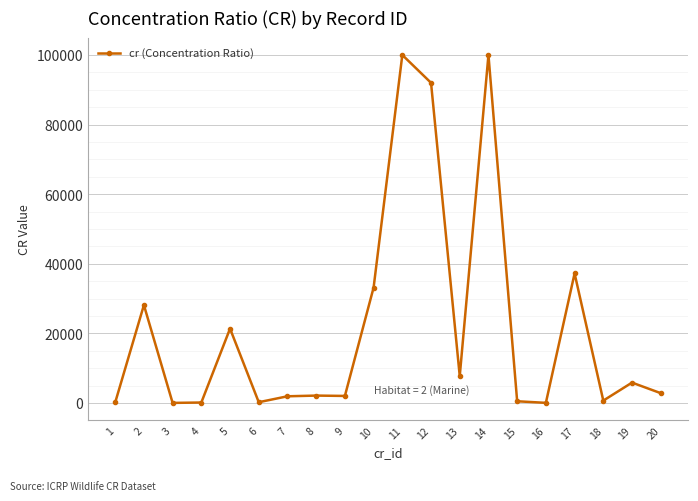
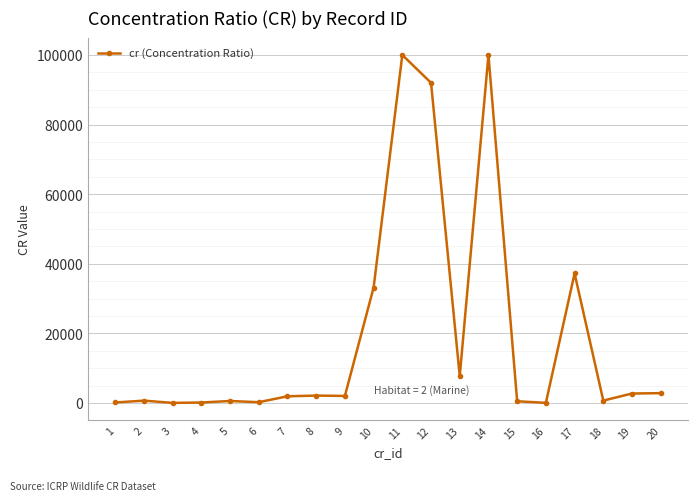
  {
    "1": 0,
-   "2": 28000,
+   "2": 1000,
    "3": 0,
    "4": 0,
-   "5": 21000,
+   "5": 1000,
    "6": 0,
    "7": 2000,
    "8": 2000,
    "9": 2000,
    "10": 33000,
    "11": 100000,
    "12": 92000,
    "14": 100000,
    "15": 0,
    "16": 0,
    "17": 37000,
    "18": 1000,
-   "19": 6000,
+   "19": 3000,
    "20": 3000
  }
